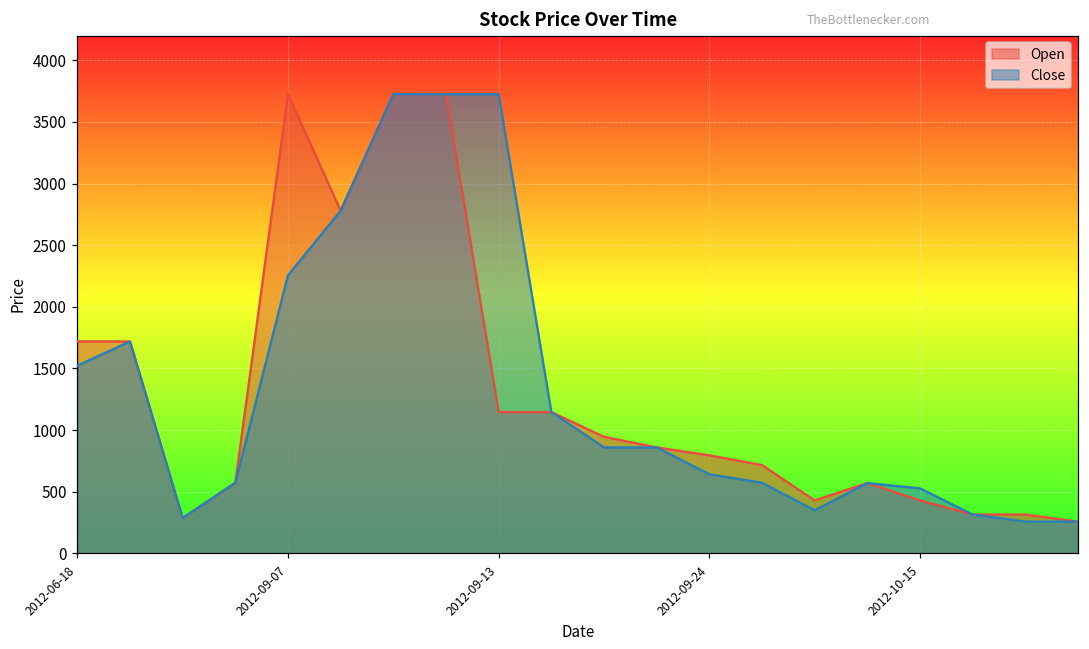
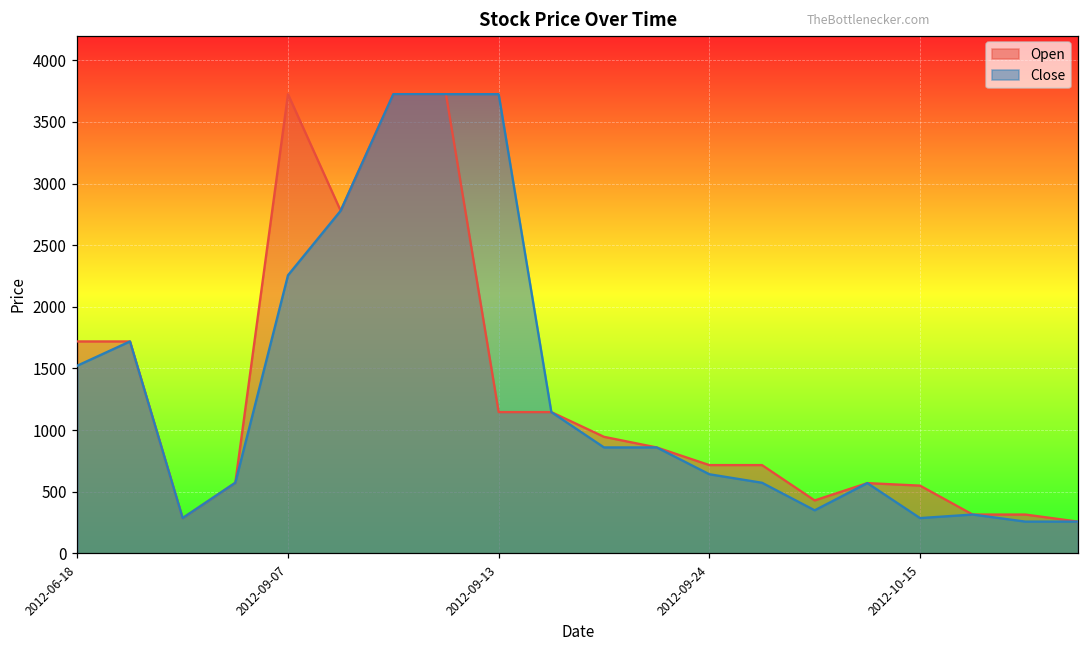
  {
    "Open": {
      "2012-06-18": 1720,
      "2012-09-07": 3720,
      "2012-09-13": 1150,
-     "2012-09-24": 800,
-     "2012-10-15": 430
+     "2012-09-24": 720,
+     "2012-10-15": 550
    },
    "Close": {
      "2012-06-18": 1520,
      "2012-09-07": 2260,
      "2012-09-13": 3720,
      "2012-09-24": 640,
-     "2012-10-15": 530
+     "2012-10-15": 290
    }
  }
